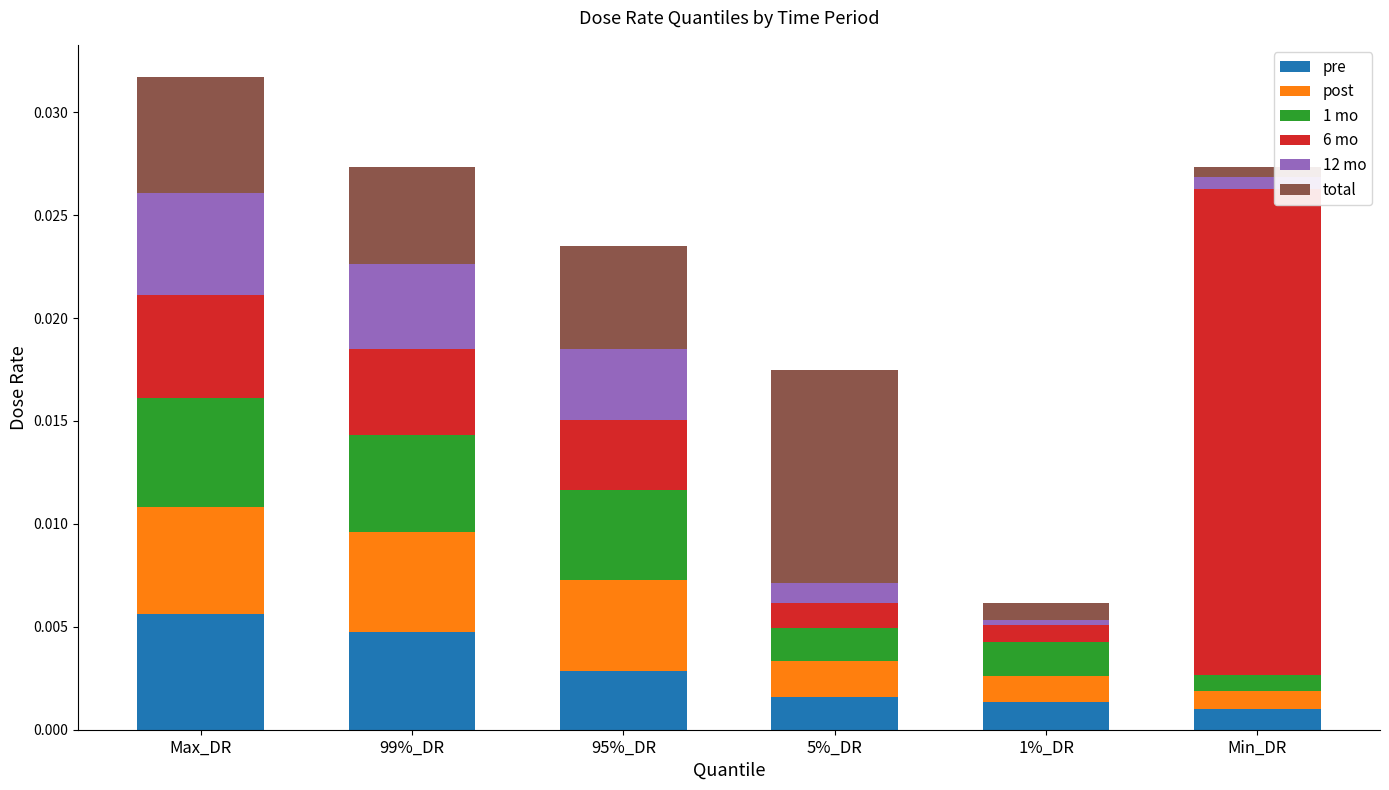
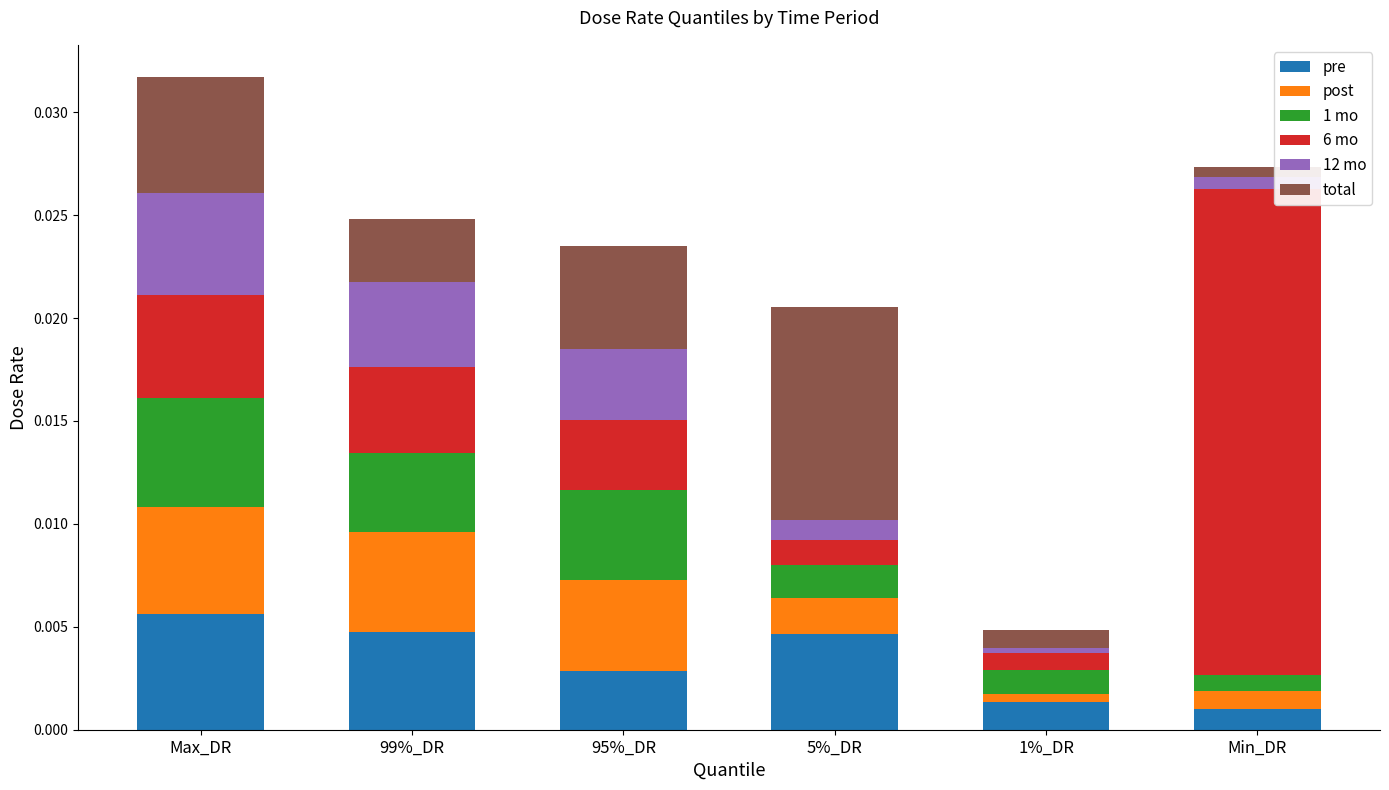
  {
    "pre": {
      "Max_DR": 0.0056,
      "99%_DR": 0.0047,
      "95%_DR": 0.0028,
-     "5%_DR": 0.0016,
+     "5%_DR": 0.0046,
      "1%_DR": 0.0013,
      "Min_DR": 0.0010
    },
    "post": {
      "Max_DR": 0.0052,
      "99%_DR": 0.0049,
      "95%_DR": 0.0044,
      "5%_DR": 0.0018,
-     "1%_DR": 0.0013,
+     "1%_DR": 0.0004,
      "Min_DR": 0.0008
    },
    "1 mo": {
      "Max_DR": 0.0053,
-     "99%_DR": 0.0047,
+     "99%_DR": 0.0038,
      "95%_DR": 0.0043,
      "5%_DR": 0.0016,
-     "1%_DR": 0.0017,
+     "1%_DR": 0.0012,
      "Min_DR": 0.0008
    },
    "6 mo": {
      "Max_DR": 0.0050,
      "99%_DR": 0.0042,
      "95%_DR": 0.0034,
      "5%_DR": 0.0012,
      "1%_DR": 0.0008,
      "Min_DR": 0.0236
    },
    "12 mo": {
      "Max_DR": 0.0049,
      "99%_DR": 0.0041,
      "95%_DR": 0.0034,
      "5%_DR": 0.0010,
      "1%_DR": 0.0003,
      "Min_DR": 0.0006
    },
    "total": {
      "Max_DR": 0.0056,
-     "99%_DR": 0.0047,
+     "99%_DR": 0.0030,
      "95%_DR": 0.0050,
      "5%_DR": 0.0104,
      "1%_DR": 0.0008,
      "Min_DR": 0.0005
    }
  }
